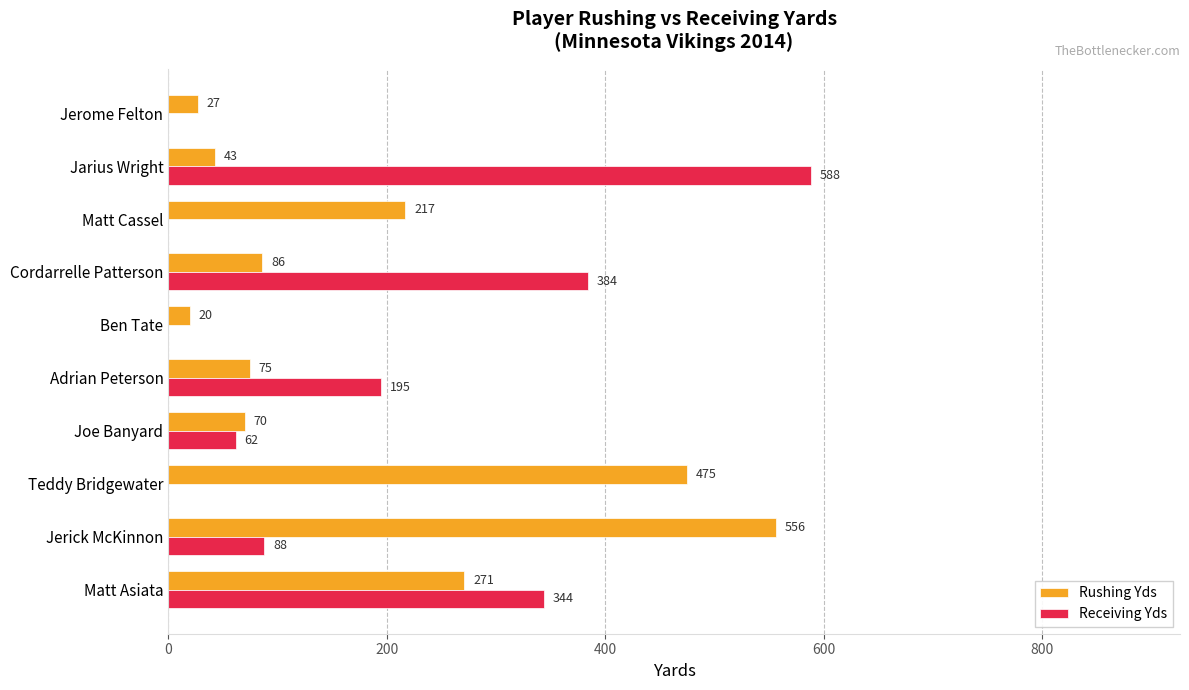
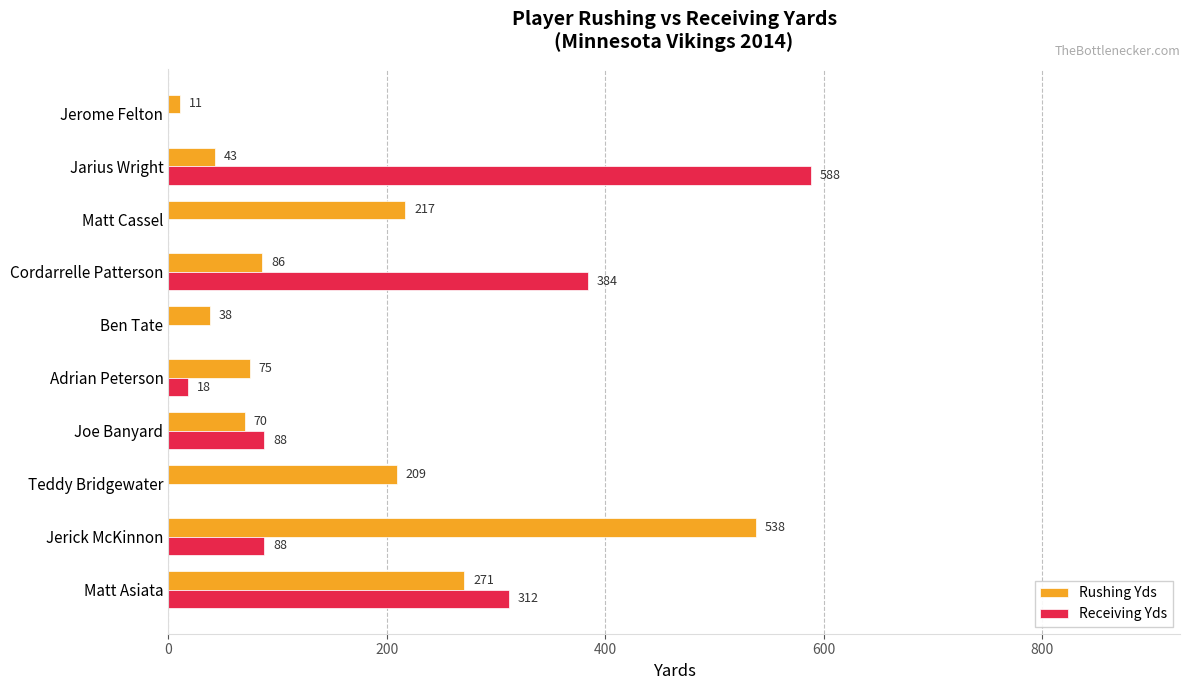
  {
    "Rushing Yds": {
-     "Jerome Felton": 27,
+     "Jerome Felton": 11,
      "Jarius Wright": 43,
      "Matt Cassel": 217,
      "Cordarrelle Patterson": 86,
-     "Ben Tate": 20,
+     "Ben Tate": 38,
      "Adrian Peterson": 75,
      "Joe Banyard": 70,
-     "Teddy Bridgewater": 475,
-     "Jerick McKinnon": 556,
+     "Teddy Bridgewater": 209,
+     "Jerick McKinnon": 538,
      "Matt Asiata": 271
    },
    "Receiving Yds": {
      "Jarius Wright": 588,
      "Cordarrelle Patterson": 384,
-     "Adrian Peterson": 195,
-     "Joe Banyard": 62,
+     "Adrian Peterson": 18,
+     "Joe Banyard": 88,
      "Jerick McKinnon": 88,
-     "Matt Asiata": 344
+     "Matt Asiata": 312
    }
  }
